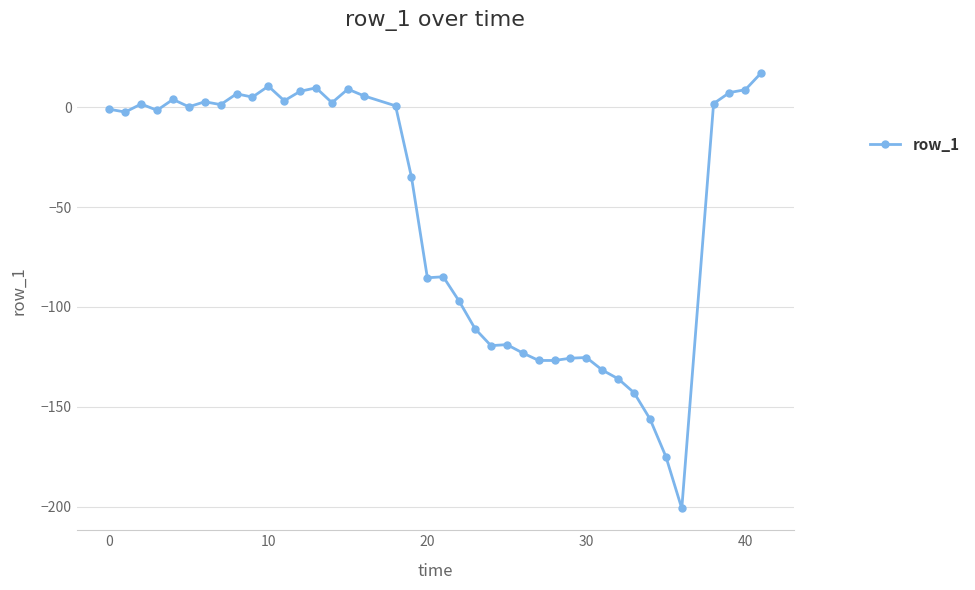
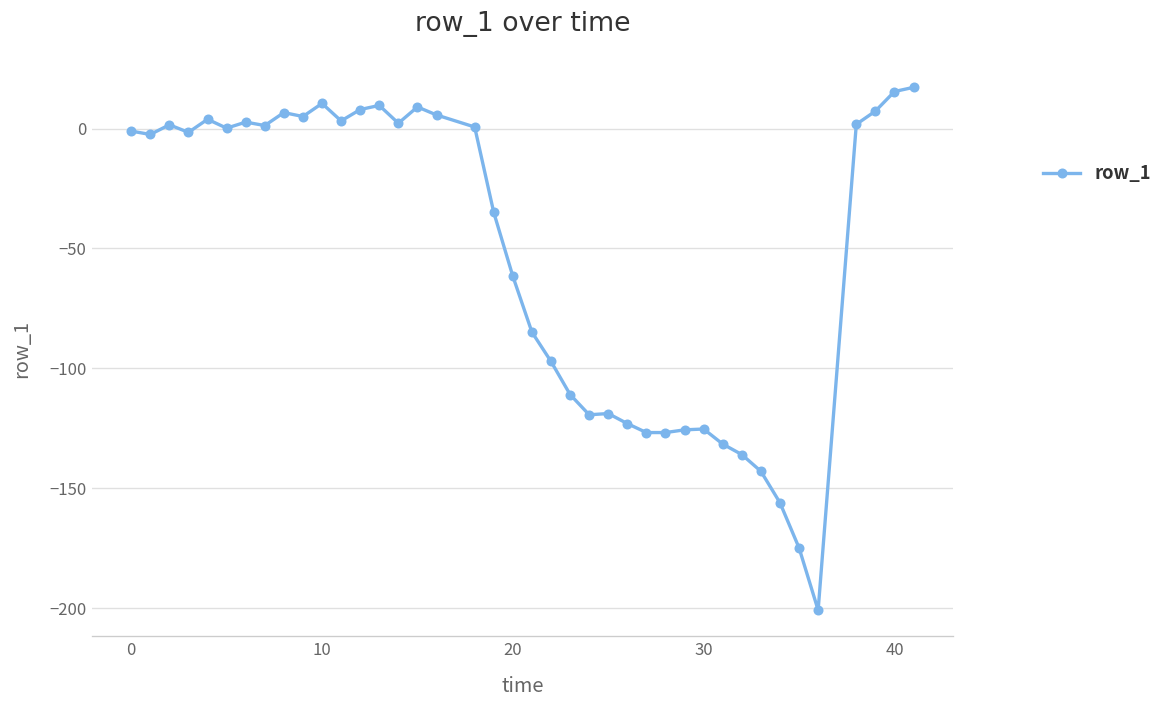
  {
    "0": -1,
    "10": 10,
-   "20": -85,
+   "20": -62,
    "30": -125,
-   "40": 9
+   "40": 15
  }
